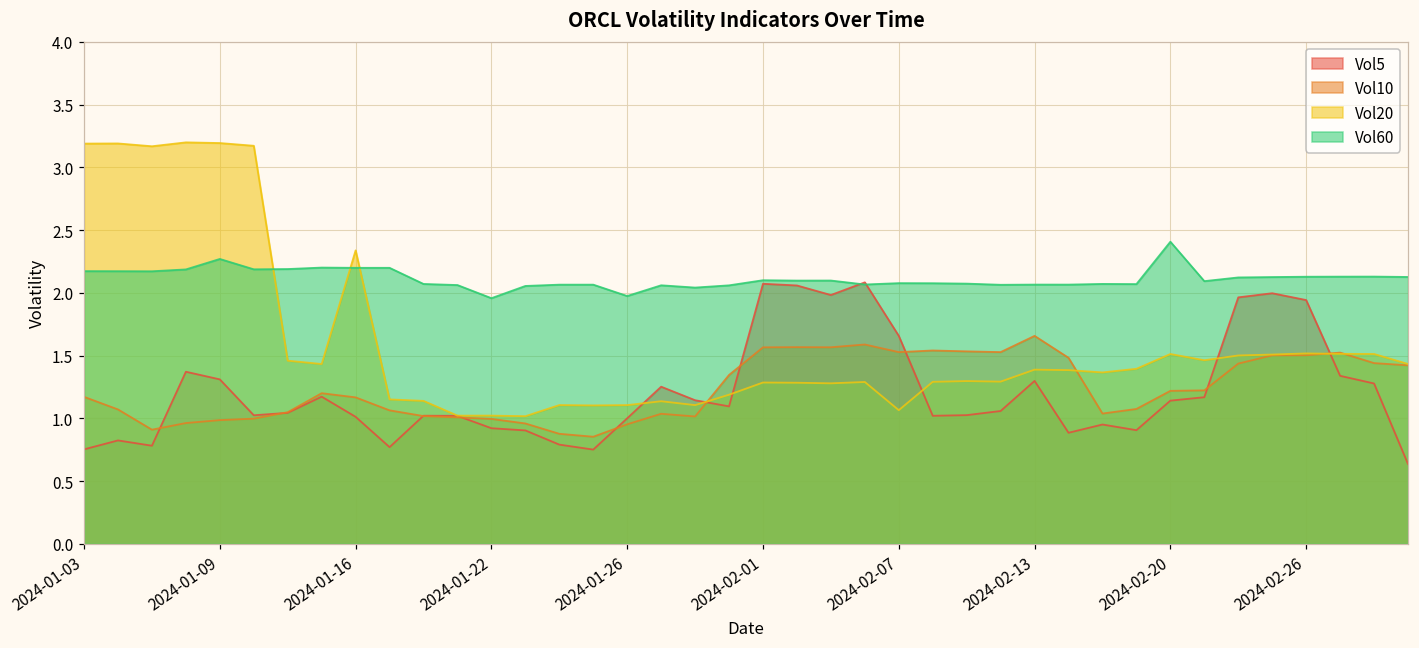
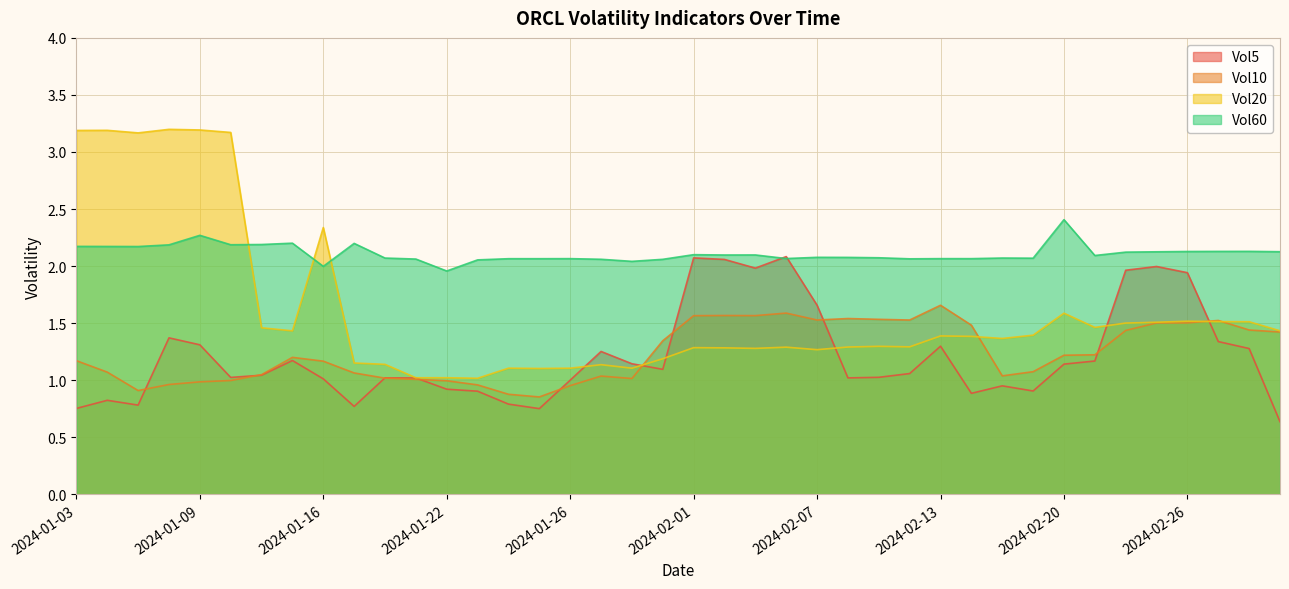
  {
    "Vol20": {
      "2024-01-03": 3.19,
      "2024-01-09": 3.19,
      "2024-01-16": 2.34,
      "2024-01-22": 1.02,
      "2024-01-26": 1.11,
      "2024-02-01": 1.29,
-     "2024-02-07": 1.07,
+     "2024-02-07": 1.27,
      "2024-02-13": 1.39,
-     "2024-02-20": 1.51
+     "2024-02-20": 1.59
    },
    "Vol60": {
      "2024-01-03": 2.17,
      "2024-01-09": 2.27,
-     "2024-01-16": 2.20,
+     "2024-01-16": 2.00,
      "2024-01-22": 1.96,
-     "2024-01-26": 1.97,
+     "2024-01-26": 2.07,
      "2024-02-01": 2.10,
      "2024-02-07": 2.08,
      "2024-02-13": 2.07,
      "2024-02-20": 2.41,
      "2024-02-26": 2.13
    }
  }
